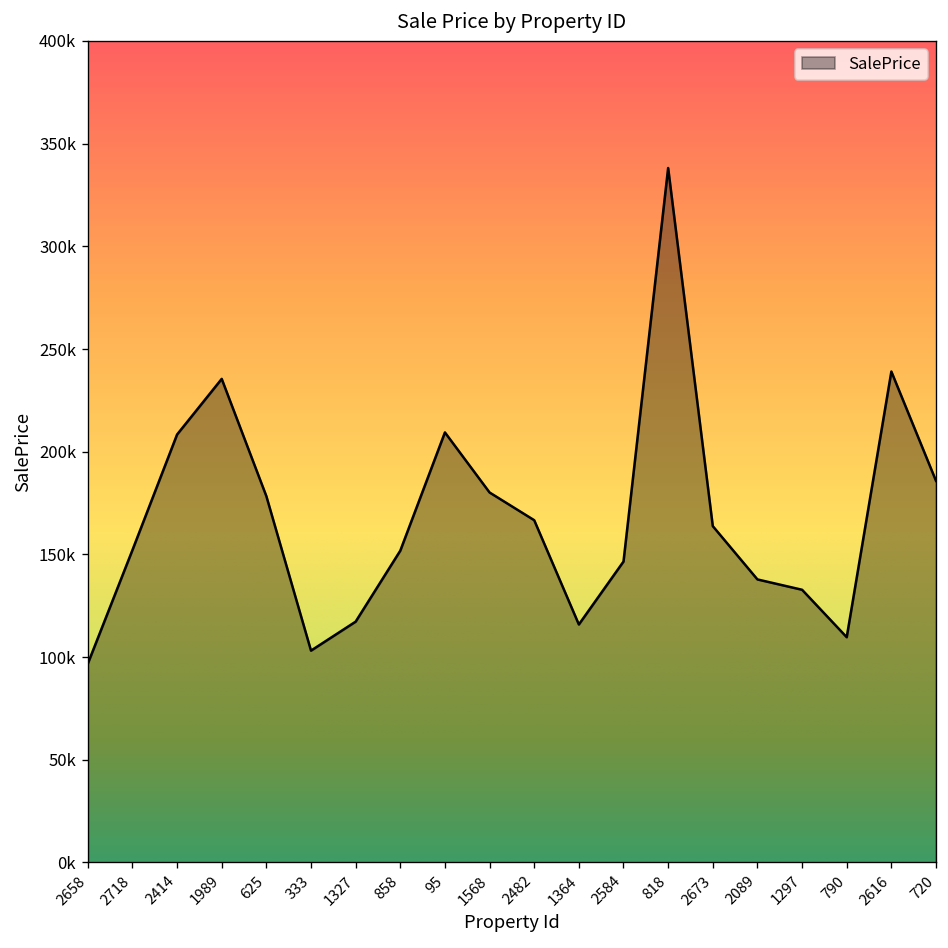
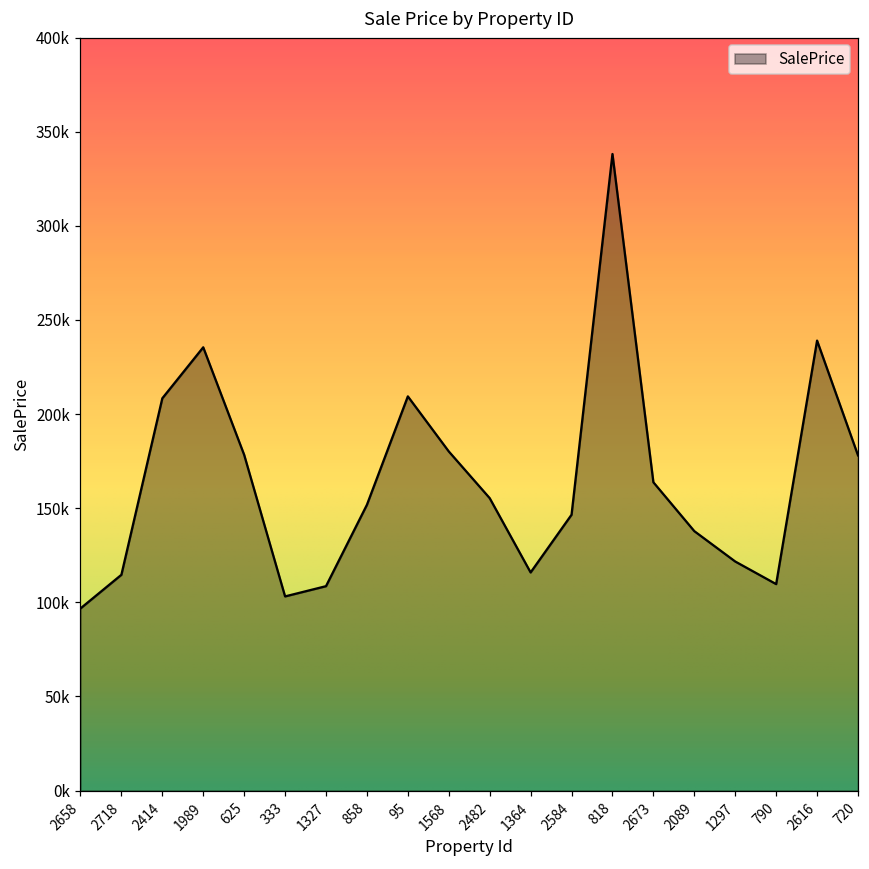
  {
    "2658": 97000,
-   "2718": 152000,
+   "2718": 115000,
    "2414": 208000,
    "1989": 235000,
    "625": 178000,
    "333": 103000,
-   "1327": 117000,
+   "1327": 109000,
    "858": 152000,
    "95": 209000,
    "1568": 180000,
-   "2482": 167000,
+   "2482": 155000,
    "1364": 116000,
    "2584": 147000,
    "818": 338000,
    "2673": 164000,
    "2089": 138000,
-   "1297": 133000,
+   "1297": 122000,
    "790": 110000,
    "2616": 239000,
-   "720": 186000
+   "720": 178000
  }
